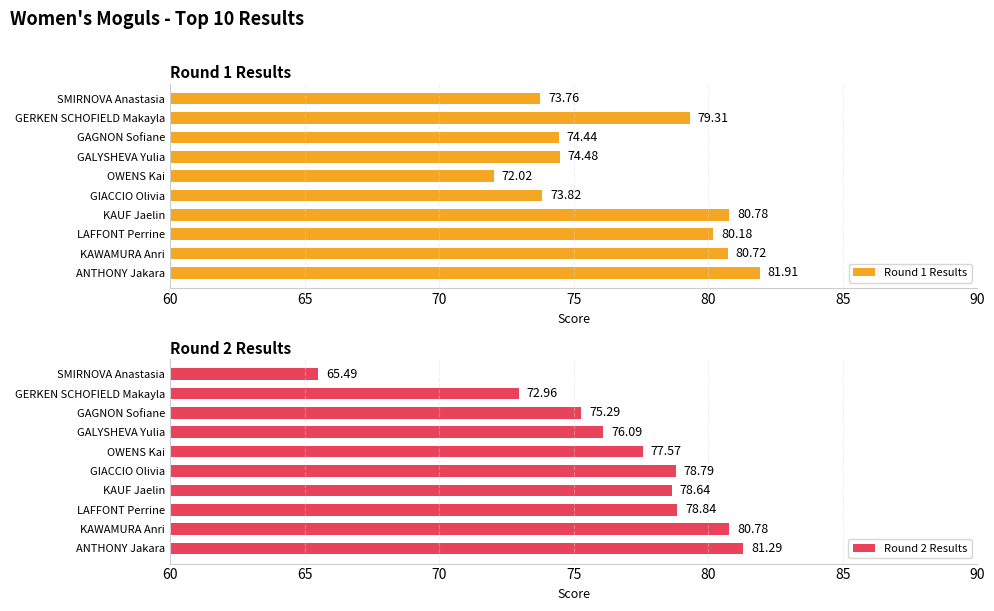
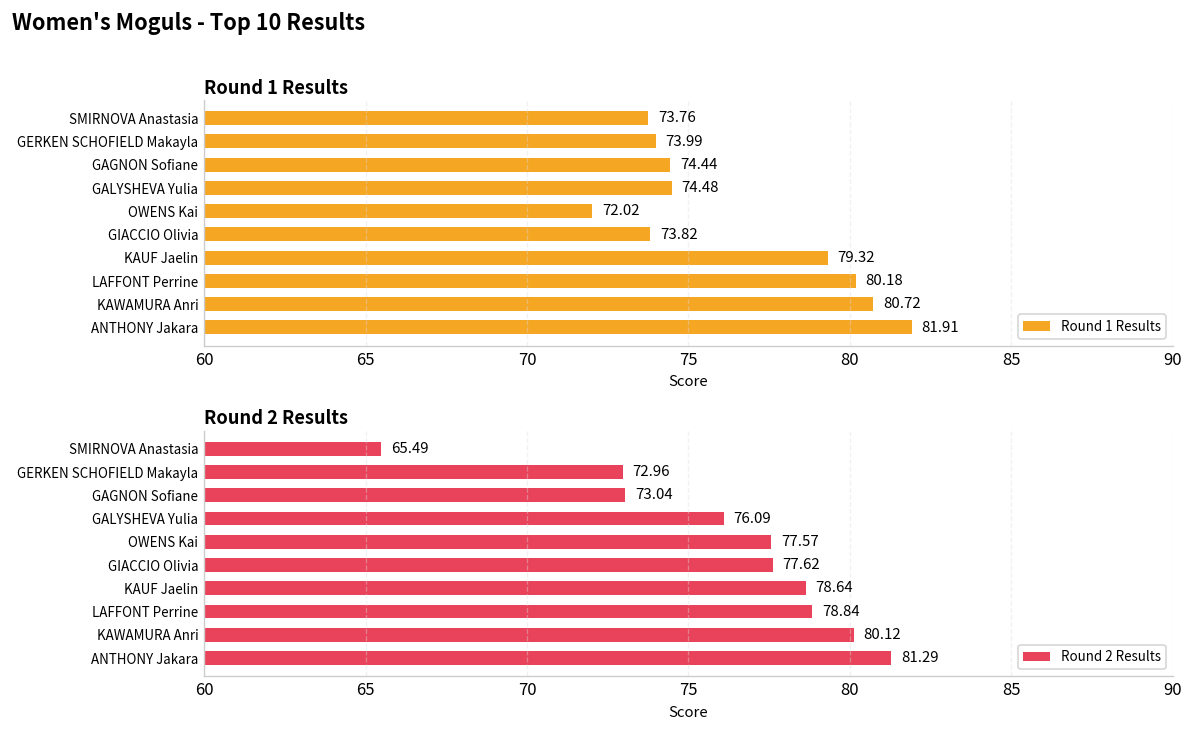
  {
    "Round 1 Results": {
      "SMIRNOVA Anastasia": 73.76,
-     "GERKEN SCHOFIELD Makayla": 79.31,
+     "GERKEN SCHOFIELD Makayla": 73.99,
      "GAGNON Sofiane": 74.44,
      "GALYSHEVA Yulia": 74.48,
      "OWENS Kai": 72.02,
      "GIACCIO Olivia": 73.82,
-     "KAUF Jaelin": 80.78,
+     "KAUF Jaelin": 79.32,
      "LAFFONT Perrine": 80.18,
      "KAWAMURA Anri": 80.72,
      "ANTHONY Jakara": 81.91
    },
    "Round 2 Results": {
      "SMIRNOVA Anastasia": 65.49,
      "GERKEN SCHOFIELD Makayla": 72.96,
-     "GAGNON Sofiane": 75.29,
+     "GAGNON Sofiane": 73.04,
      "GALYSHEVA Yulia": 76.09,
      "OWENS Kai": 77.57,
-     "GIACCIO Olivia": 78.79,
+     "GIACCIO Olivia": 77.62,
      "KAUF Jaelin": 78.64,
      "LAFFONT Perrine": 78.84,
-     "KAWAMURA Anri": 80.78,
+     "KAWAMURA Anri": 80.12,
      "ANTHONY Jakara": 81.29
    }
  }
